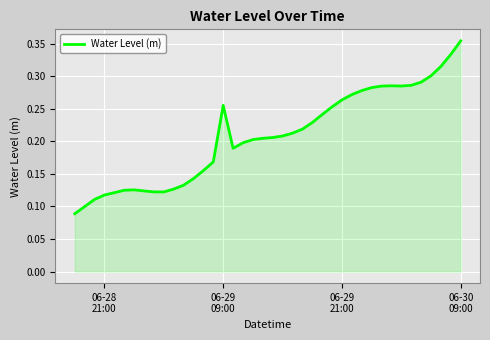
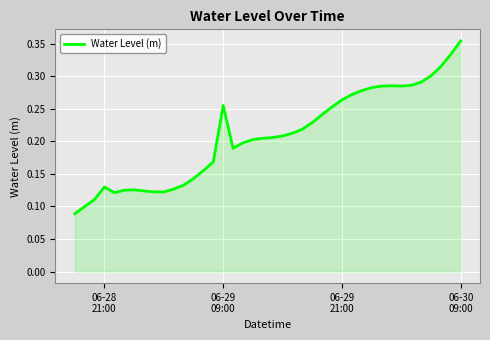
  {
-   "06-28 21:00": 0.12,
+   "06-28 21:00": 0.13,
    "06-29 09:00": 0.26,
    "06-29 21:00": 0.26,
    "06-30 09:00": 0.35
  }
